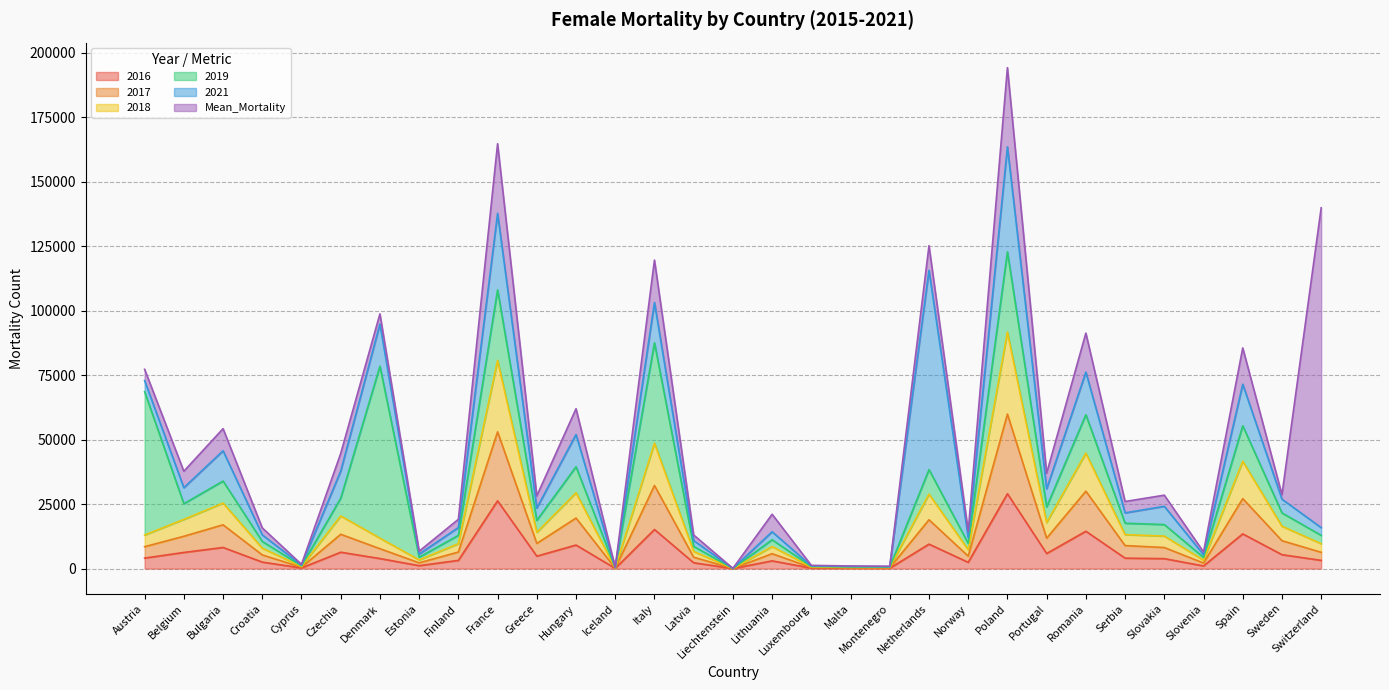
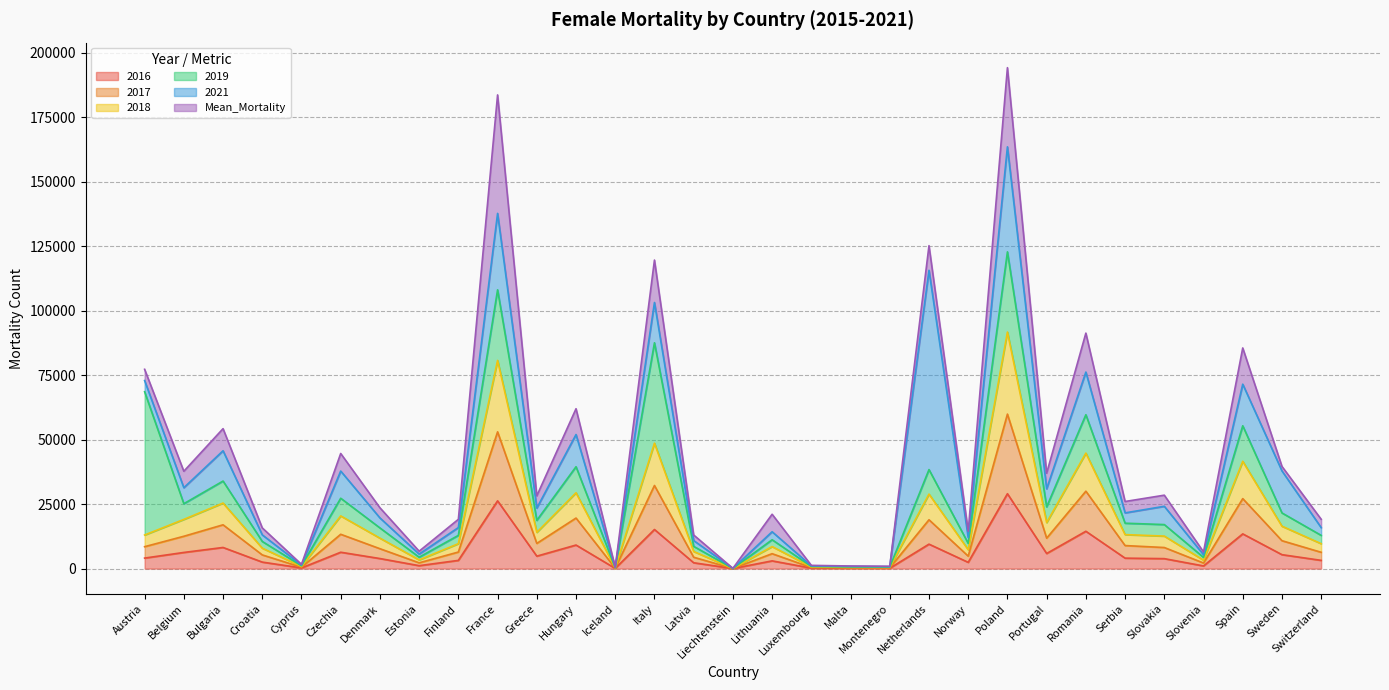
  {
    "2019": {
      "Austria": 56000,
      "Belgium": 6000,
      "Bulgaria": 9000,
      "Croatia": 3000,
      "Czechia": 7000,
-     "Denmark": 67000,
+     "Denmark": 4000,
      "Estonia": 1000,
      "Finland": 3000,
      "France": 27000,
      "Greece": 5000,
      "Hungary": 10000,
      "Italy": 39000,
      "Latvia": 2000,
      "Lithuania": 3000,
      "Netherlands": 10000,
      "Norway": 2000,
      "Poland": 31000,
      "Portugal": 6000,
      "Romania": 15000,
      "Serbia": 4000,
      "Slovakia": 4000,
      "Slovenia": 1000,
      "Spain": 14000,
      "Sweden": 5000,
      "Switzerland": 3000
    },
    "2021": {
      "Austria": 4000,
      "Belgium": 6000,
      "Bulgaria": 12000,
      "Croatia": 3000,
      "Czechia": 11000,
-     "Denmark": 16000,
+     "Denmark": 4000,
      "Estonia": 1000,
      "Finland": 3000,
      "France": 30000,
      "Greece": 5000,
      "Hungary": 12000,
      "Italy": 16000,
      "Latvia": 2000,
      "Lithuania": 3000,
      "Netherlands": 77000,
      "Norway": 2000,
      "Poland": 41000,
      "Portugal": 7000,
      "Romania": 17000,
      "Serbia": 4000,
      "Slovakia": 7000,
      "Slovenia": 1000,
      "Spain": 16000,
-     "Sweden": 5000,
+     "Sweden": 16000,
      "Switzerland": 3000
    },
    "Mean_Mortality": {
      "Austria": 4000,
      "Belgium": 6000,
      "Bulgaria": 9000,
      "Croatia": 3000,
      "Czechia": 7000,
      "Denmark": 4000,
      "Estonia": 1000,
      "Finland": 3000,
-     "France": 27000,
+     "France": 46000,
      "Greece": 5000,
      "Hungary": 10000,
      "Italy": 16000,
      "Latvia": 2000,
      "Lithuania": 7000,
      "Netherlands": 10000,
      "Norway": 2000,
      "Poland": 31000,
      "Portugal": 6000,
      "Romania": 15000,
      "Serbia": 4000,
      "Slovakia": 4000,
      "Slovenia": 1000,
      "Spain": 14000,
      "Sweden": 2000,
-     "Switzerland": 124000
+     "Switzerland": 3000
    }
  }
